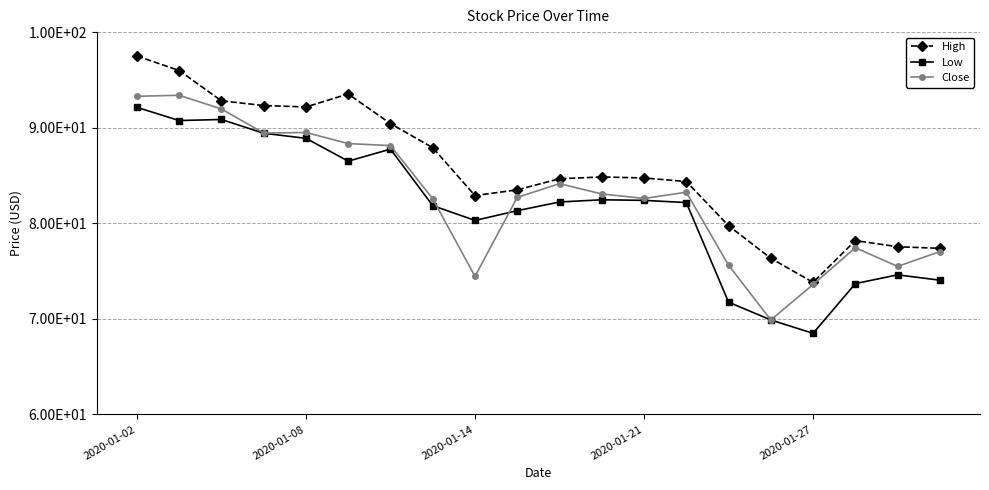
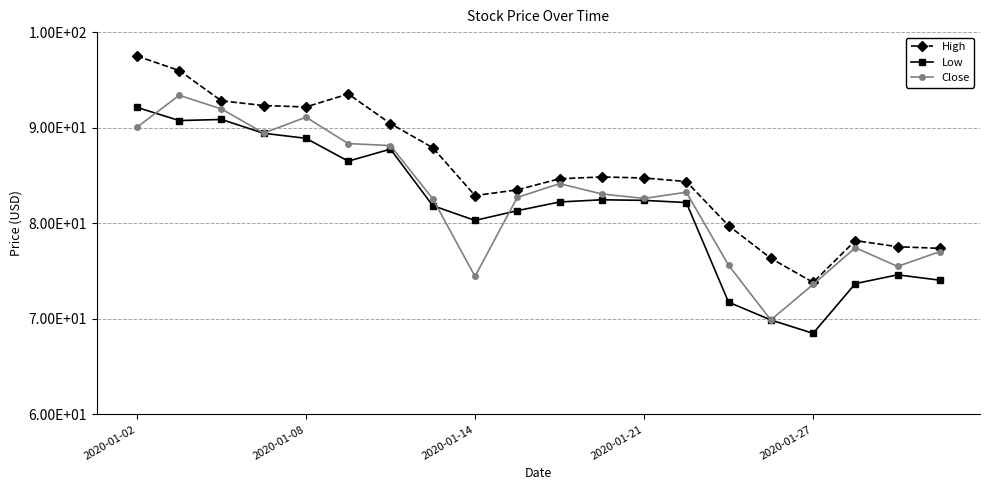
  {
    "Close": {
-     "2020-01-02": 93,
-     "2020-01-08": 90,
+     "2020-01-02": 90,
+     "2020-01-08": 91,
      "2020-01-14": 74
    }
  }
